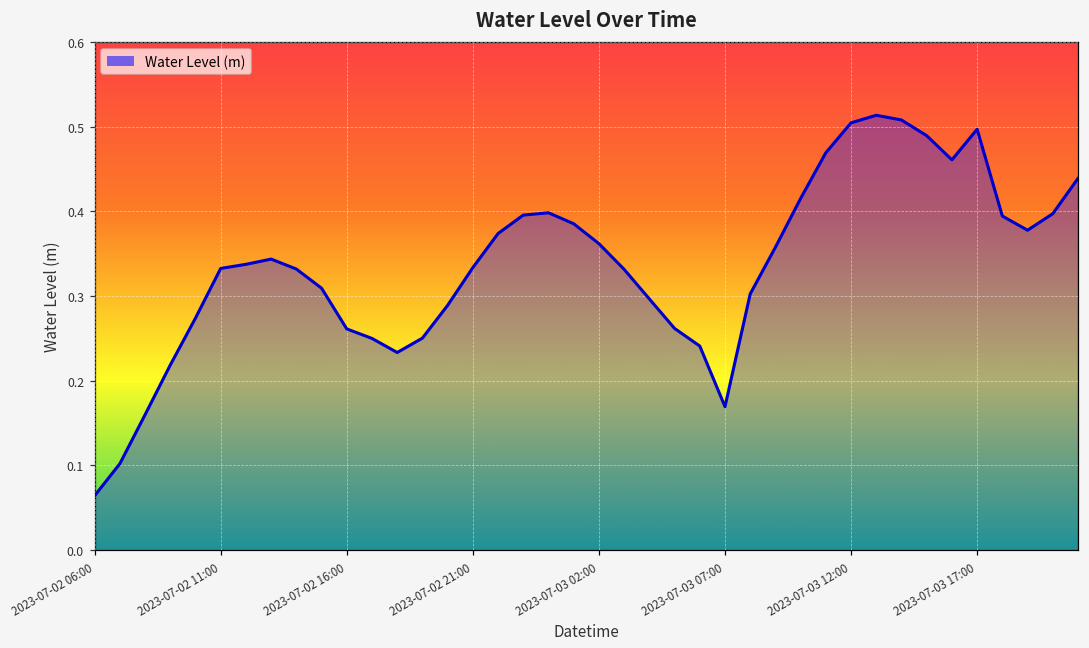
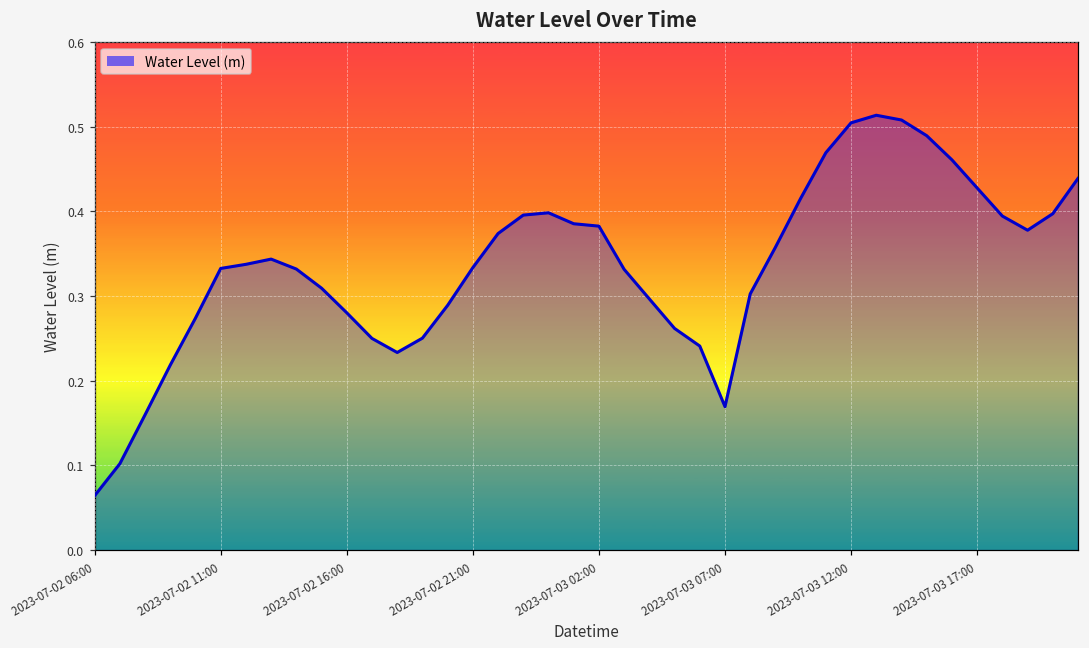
  {
    "2023-07-02 06:00": 0.06,
    "2023-07-02 11:00": 0.33,
-   "2023-07-02 16:00": 0.26,
+   "2023-07-02 16:00": 0.28,
    "2023-07-02 21:00": 0.33,
-   "2023-07-03 02:00": 0.36,
+   "2023-07-03 02:00": 0.38,
    "2023-07-03 07:00": 0.17,
    "2023-07-03 12:00": 0.50,
-   "2023-07-03 17:00": 0.50
+   "2023-07-03 17:00": 0.43
  }
